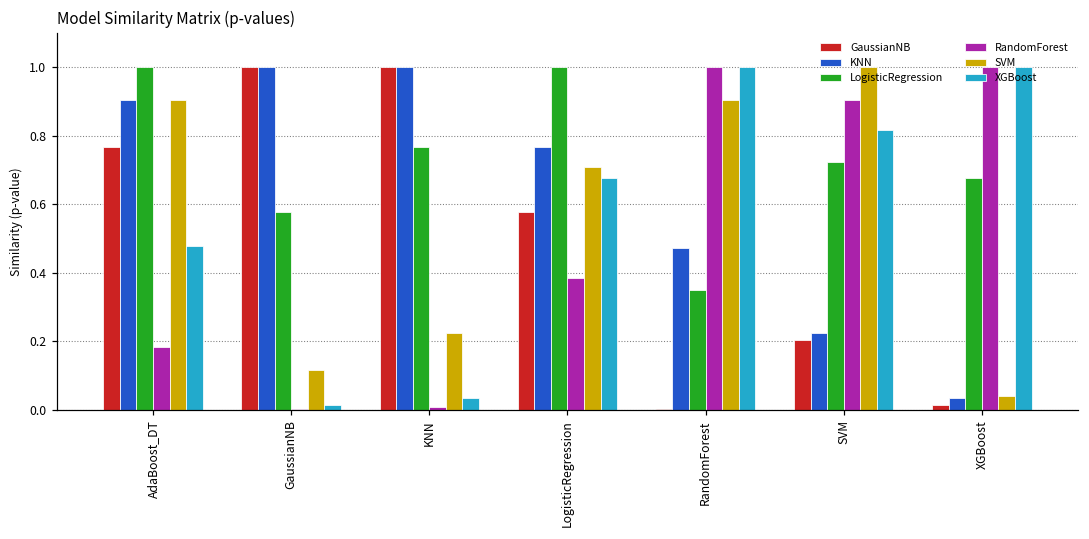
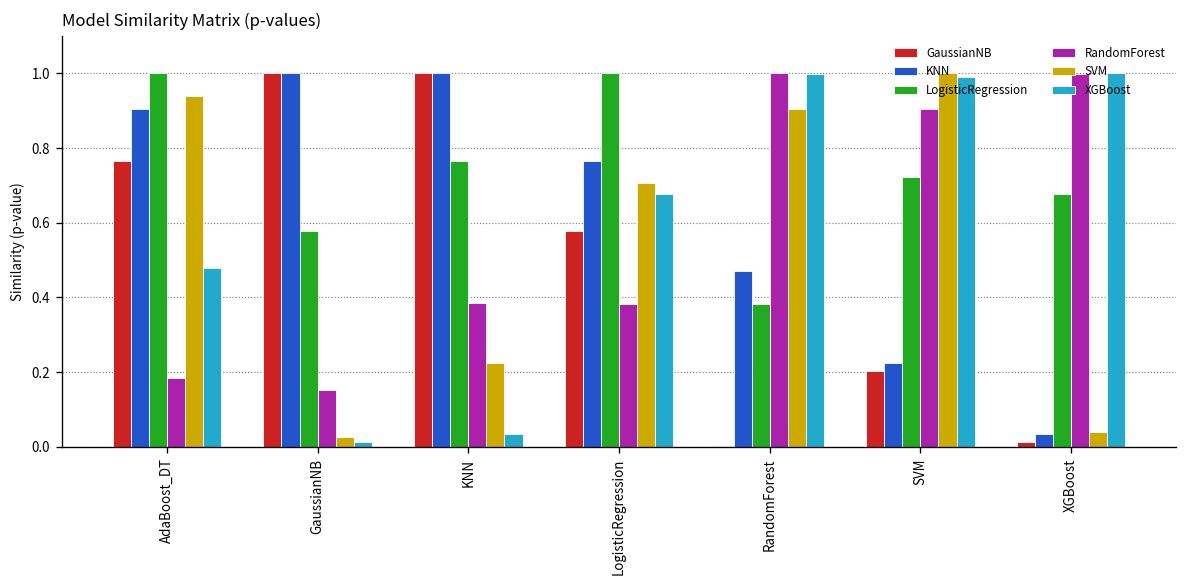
  {
    "GaussianNB": {
      "AdaBoost_DT": 0.77,
      "GaussianNB": 1.00,
      "KNN": 1.00,
      "LogisticRegression": 0.58,
      "SVM": 0.20,
      "XGBoost": 0.01
    },
    "KNN": {
      "AdaBoost_DT": 0.91,
      "GaussianNB": 1.00,
      "KNN": 1.00,
      "LogisticRegression": 0.77,
      "RandomForest": 0.47,
      "SVM": 0.22,
      "XGBoost": 0.03
    },
    "LogisticRegression": {
      "AdaBoost_DT": 1.00,
      "GaussianNB": 0.58,
      "KNN": 0.77,
      "LogisticRegression": 1.00,
-     "RandomForest": 0.35,
+     "RandomForest": 0.38,
      "SVM": 0.72,
      "XGBoost": 0.68
    },
    "RandomForest": {
      "AdaBoost_DT": 0.18,
-     "GaussianNB": 0.00,
-     "KNN": 0.01,
+     "GaussianNB": 0.15,
+     "KNN": 0.39,
      "LogisticRegression": 0.38,
      "RandomForest": 1.00,
      "SVM": 0.91,
      "XGBoost": 1.00
    },
    "SVM": {
-     "AdaBoost_DT": 0.91,
-     "GaussianNB": 0.12,
+     "AdaBoost_DT": 0.94,
+     "GaussianNB": 0.03,
      "KNN": 0.22,
      "LogisticRegression": 0.71,
      "RandomForest": 0.91,
      "SVM": 1.00,
      "XGBoost": 0.04
    },
    "XGBoost": {
      "AdaBoost_DT": 0.48,
      "GaussianNB": 0.01,
      "KNN": 0.03,
      "LogisticRegression": 0.68,
      "RandomForest": 1.00,
-     "SVM": 0.82,
+     "SVM": 0.99,
      "XGBoost": 1.00
    }
  }
